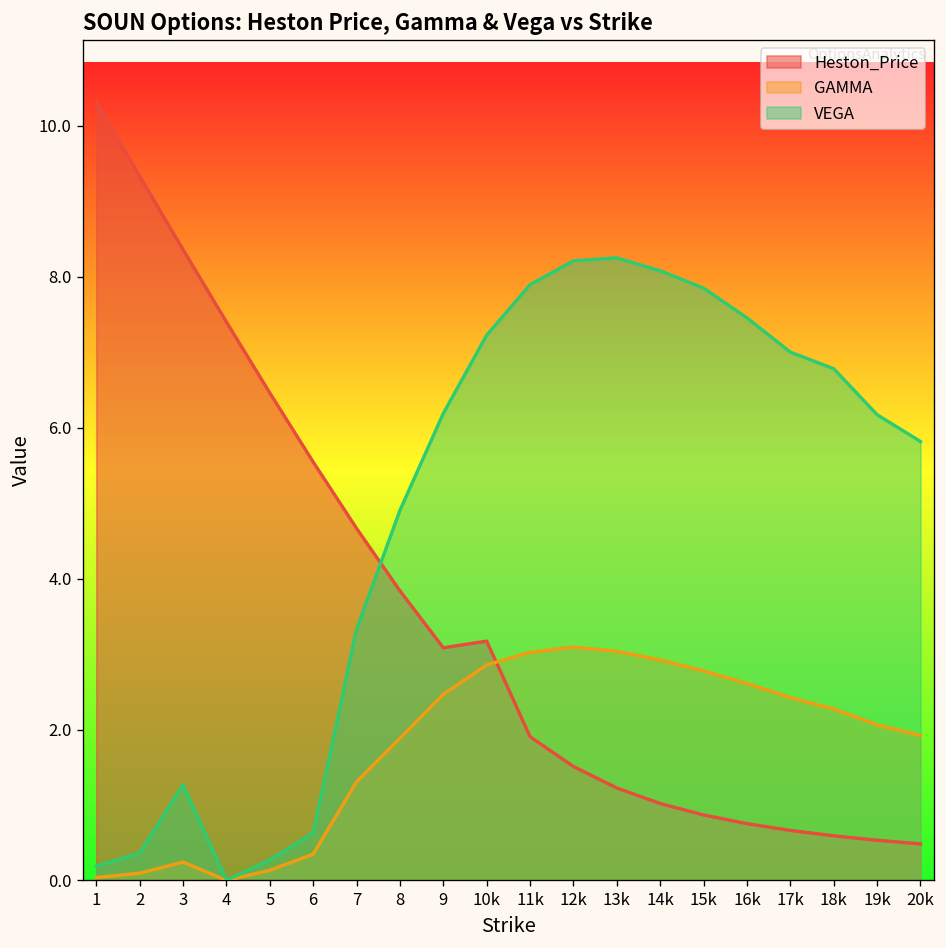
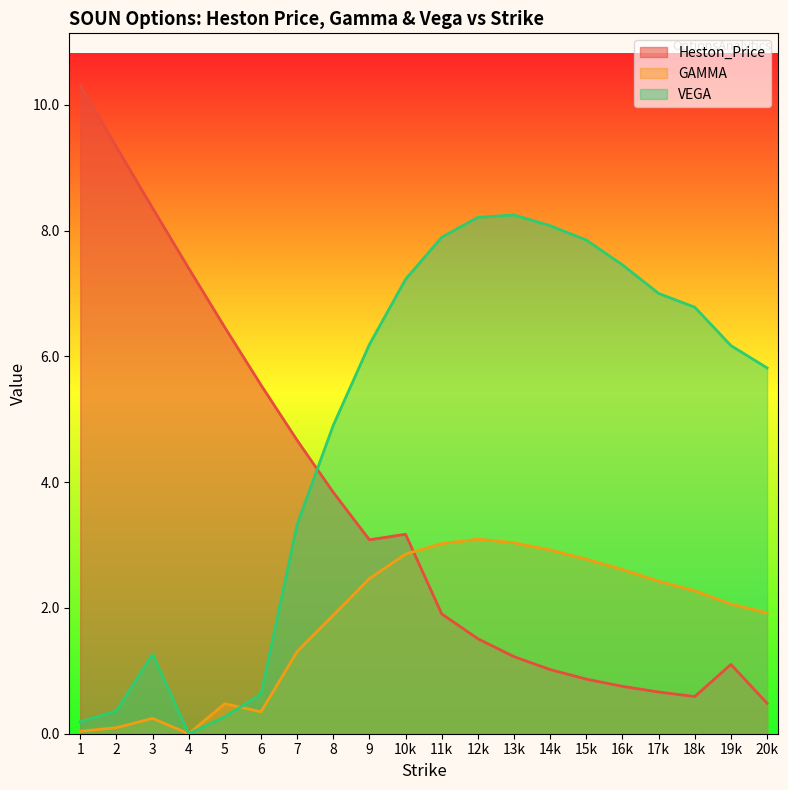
  {
    "Heston_Price": {
      "1": 10.3,
      "2": 9.3,
      "3": 8.4,
      "4": 7.4,
      "5": 6.5,
      "6": 5.5,
      "7": 4.7,
      "8": 3.8,
      "9": 3.1,
      "10k": 3.2,
      "11k": 1.9,
      "12k": 1.5,
      "13k": 1.2,
      "14k": 1.0,
      "15k": 0.9,
      "16k": 0.8,
      "17k": 0.7,
      "18k": 0.6,
-     "19k": 0.5,
+     "19k": 1.1,
      "20k": 0.5
    },
    "GAMMA": {
      "1": 0.0,
      "2": 0.1,
      "3": 0.2,
-     "5": 0.1,
+     "5": 0.5,
      "6": 0.3,
      "7": 1.3,
      "8": 1.9,
      "9": 2.5,
      "10k": 2.9,
      "11k": 3.0,
      "12k": 3.1,
      "13k": 3.0,
      "14k": 2.9,
      "15k": 2.8,
      "16k": 2.6,
      "17k": 2.4,
      "18k": 2.3,
      "19k": 2.1,
      "20k": 1.9
    },
    "VEGA": {
      "1": 0.2,
      "2": 0.4,
      "3": 1.3,
      "5": 0.3,
      "6": 0.6,
      "7": 3.3,
      "8": 4.9,
      "9": 6.2,
      "10k": 7.2,
      "11k": 7.9,
      "12k": 8.2,
      "13k": 8.3,
      "14k": 8.1,
      "15k": 7.9,
      "16k": 7.5,
      "17k": 7.0,
      "18k": 6.8,
      "19k": 6.2,
      "20k": 5.8
    }
  }
